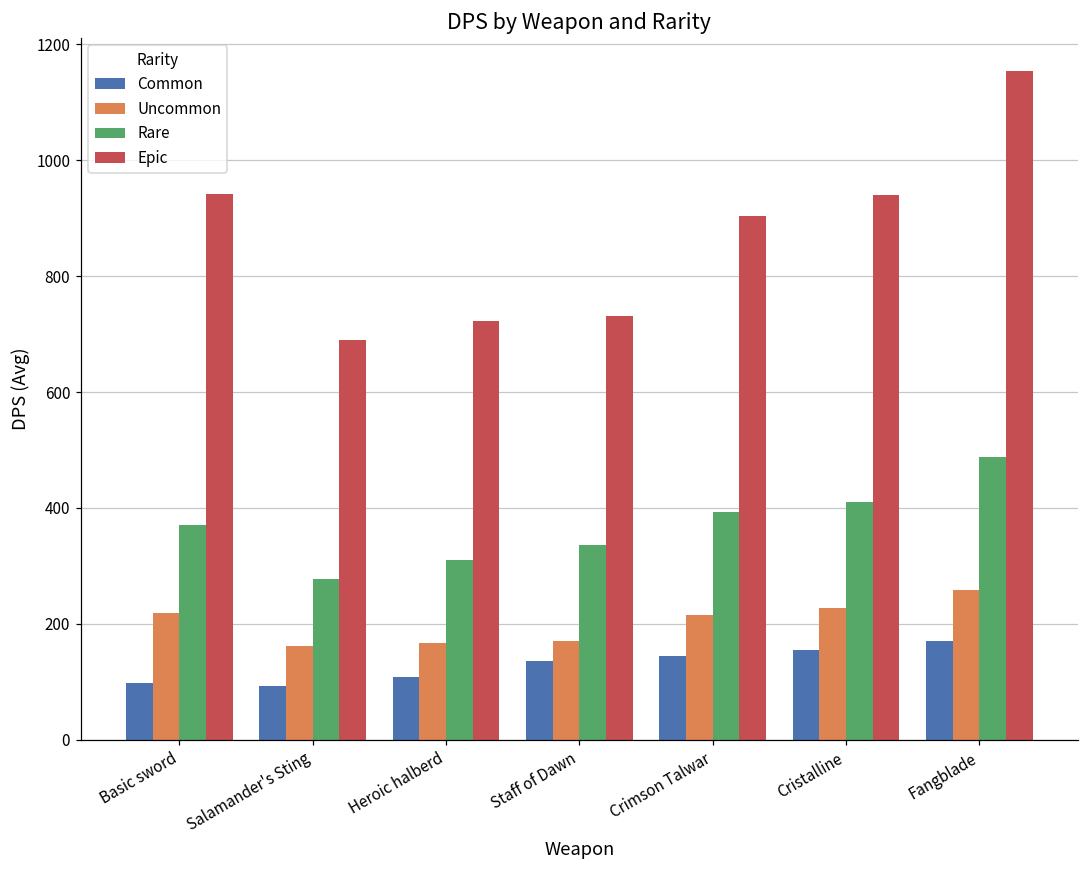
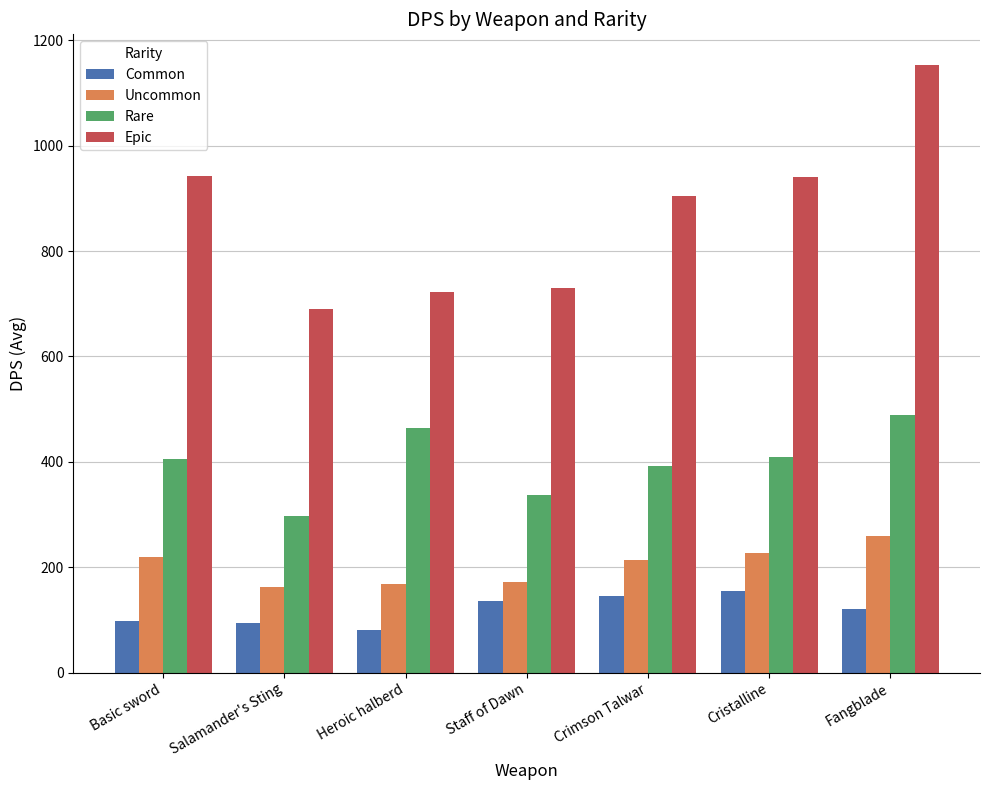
  {
    "Common": {
      "Basic sword": 100,
      "Salamander's Sting": 90,
-     "Heroic halberd": 110,
+     "Heroic halberd": 80,
      "Staff of Dawn": 140,
      "Crimson Talwar": 150,
      "Cristalline": 160,
-     "Fangblade": 170
+     "Fangblade": 120
    },
    "Rare": {
-     "Basic sword": 370,
-     "Salamander's Sting": 280,
-     "Heroic halberd": 310,
+     "Basic sword": 410,
+     "Salamander's Sting": 300,
+     "Heroic halberd": 460,
      "Staff of Dawn": 340,
      "Crimson Talwar": 390,
      "Cristalline": 410,
      "Fangblade": 490
    }
  }
